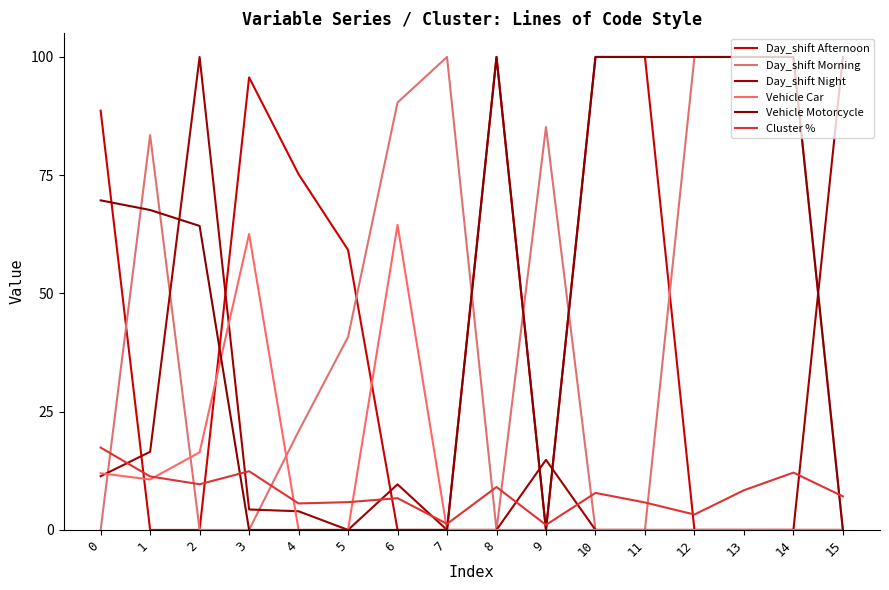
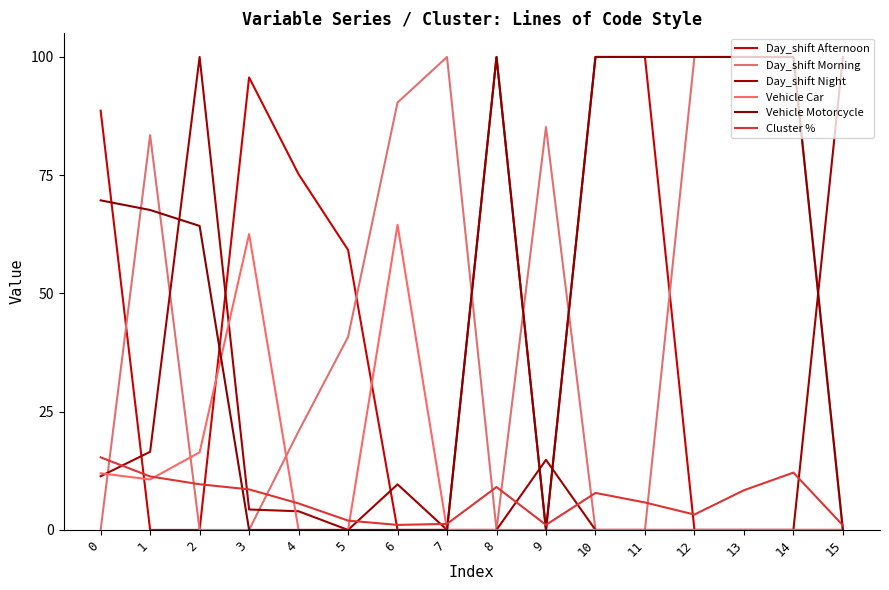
  {
    "Cluster %": {
-     "0": 17,
+     "0": 15,
      "1": 11,
      "2": 10,
-     "3": 12,
+     "3": 9,
      "4": 6,
-     "5": 6,
-     "6": 7,
+     "5": 2,
+     "6": 1,
      "7": 1,
      "8": 9,
      "9": 1,
      "10": 8,
      "11": 6,
      "12": 3,
      "13": 8,
      "14": 12,
-     "15": 7
+     "15": 1
    }
  }
